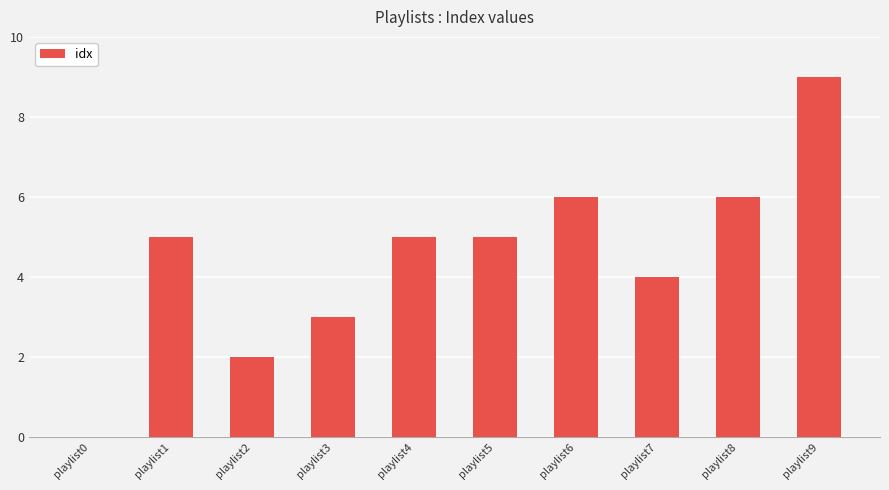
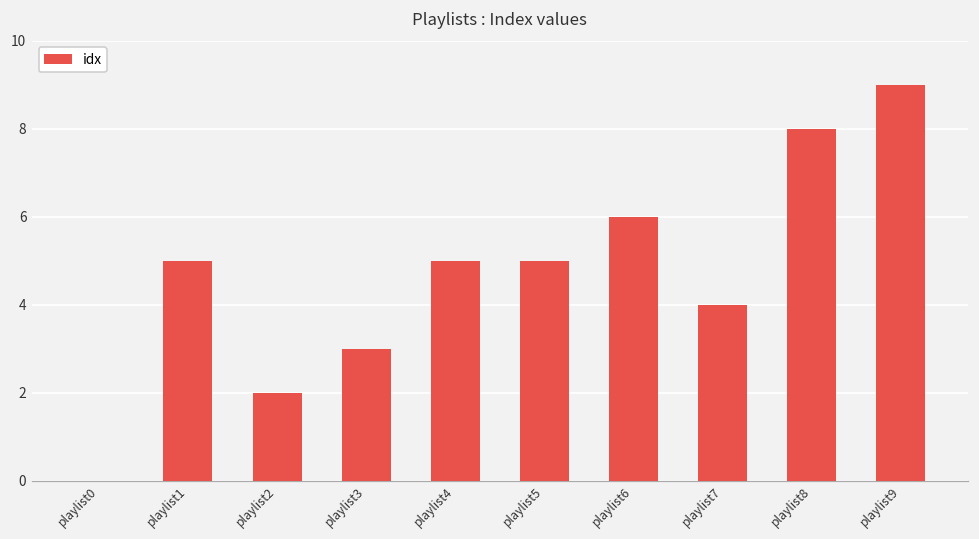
  {
    "playlist0": 0,
    "playlist1": 5,
    "playlist2": 2,
    "playlist3": 3,
    "playlist4": 5,
    "playlist5": 5,
    "playlist6": 6,
    "playlist7": 4,
-   "playlist8": 6,
+   "playlist8": 8,
    "playlist9": 9
  }
